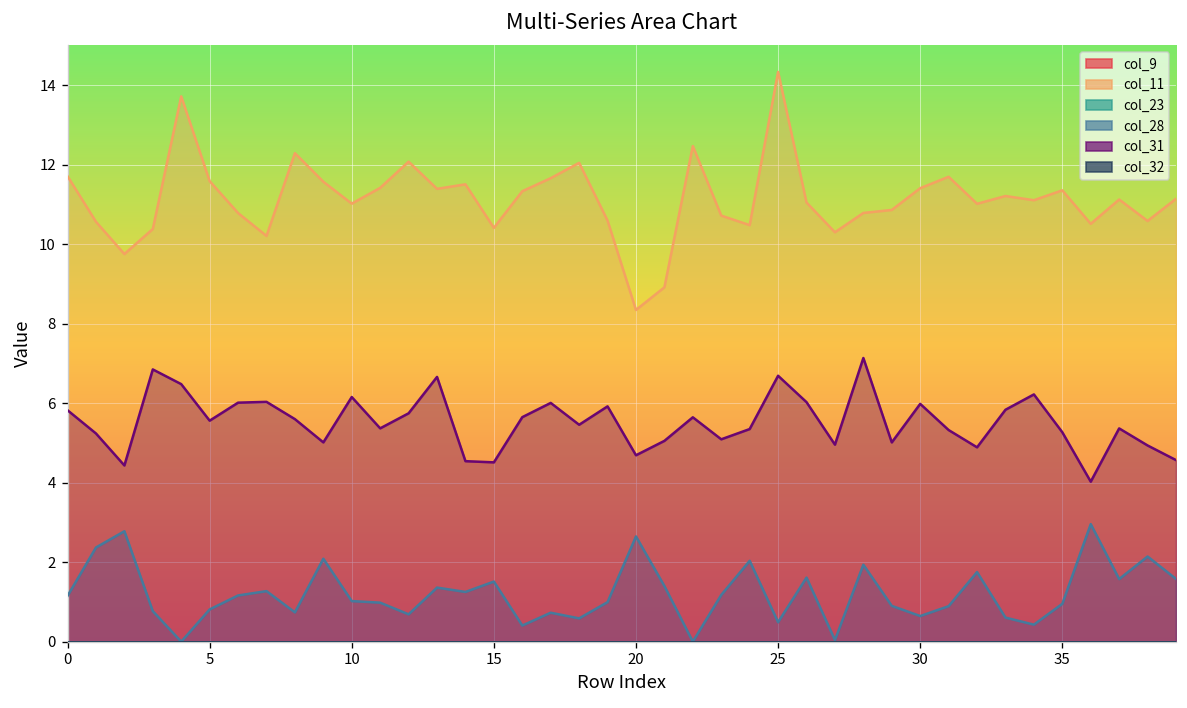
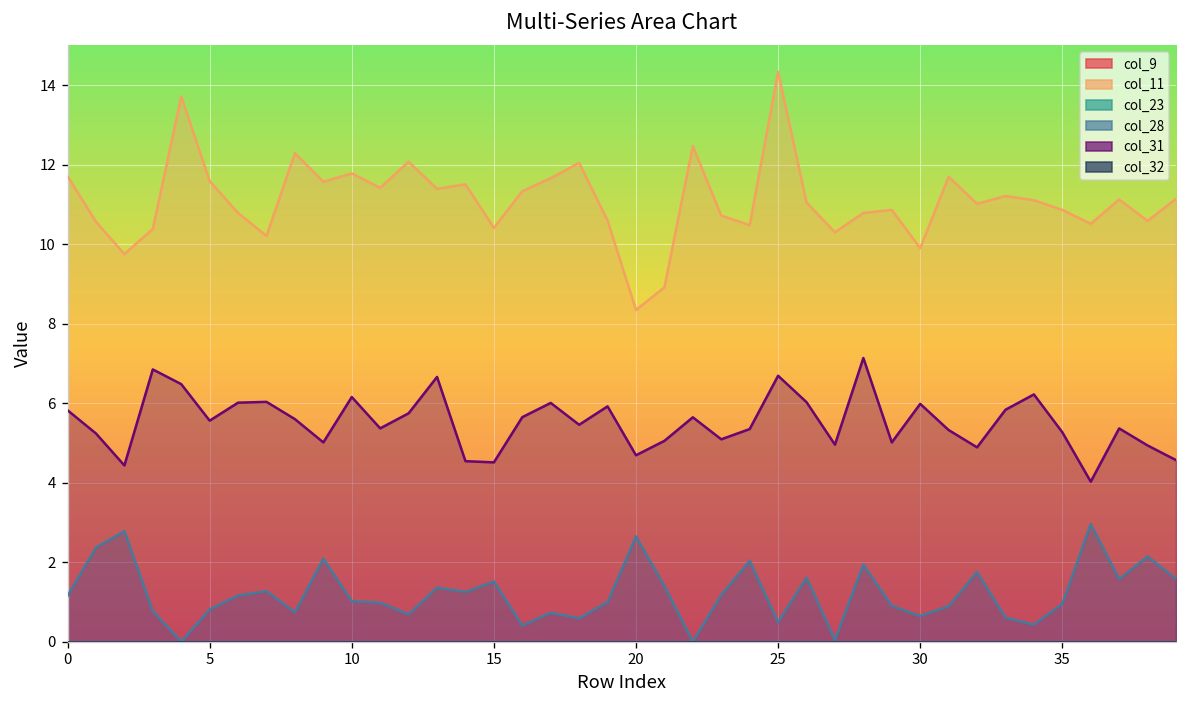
  {
    "col_11": {
      "0": 11.7,
      "5": 11.6,
-     "10": 11.0,
+     "10": 11.8,
      "15": 10.4,
      "20": 8.3,
      "25": 14.3,
-     "30": 11.4,
-     "35": 11.4
+     "30": 9.9,
+     "35": 10.9
    }
  }
